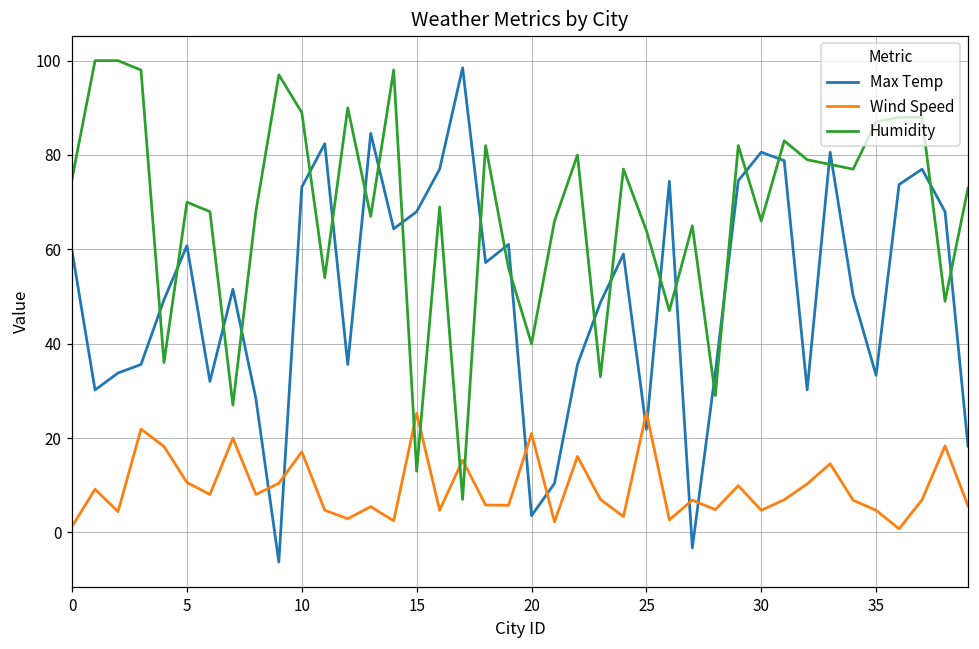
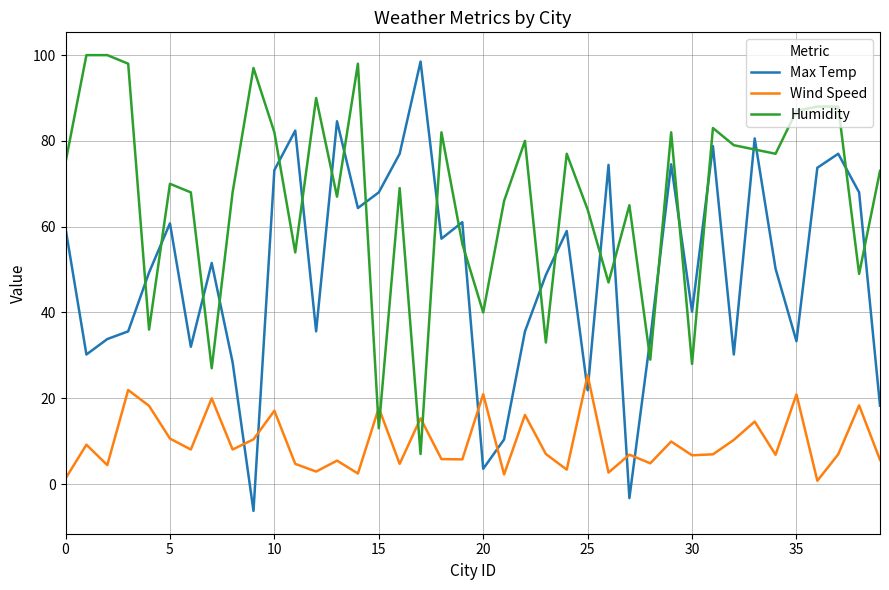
  {
    "Max Temp": {
      "0": 60,
      "5": 61,
      "10": 73,
      "15": 68,
      "20": 4,
      "25": 22,
-     "30": 81,
+     "30": 40,
      "35": 33
    },
    "Wind Speed": {
      "0": 1,
      "5": 11,
      "10": 17,
-     "15": 25,
+     "15": 18,
      "20": 21,
      "25": 25,
-     "30": 5,
-     "35": 5
+     "30": 7,
+     "35": 21
    },
    "Humidity": {
      "0": 75,
      "5": 70,
-     "10": 89,
+     "10": 82,
      "15": 13,
      "20": 40,
      "25": 64,
-     "30": 66
+     "30": 28
    }
  }
